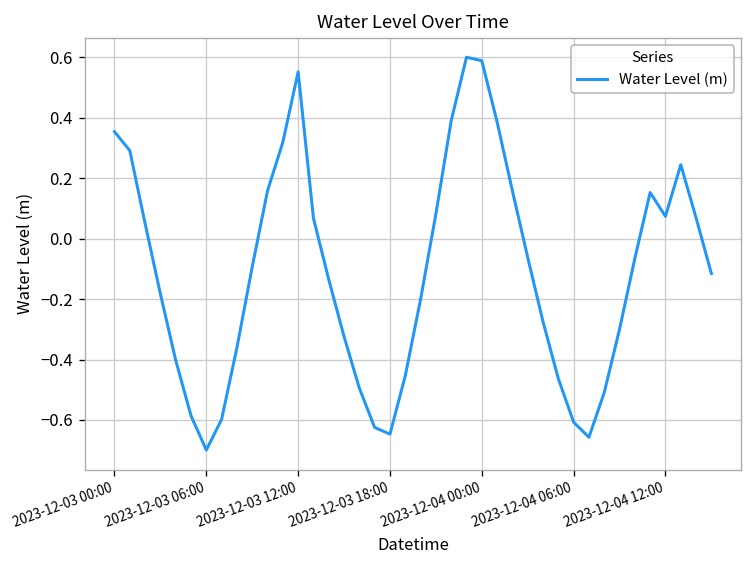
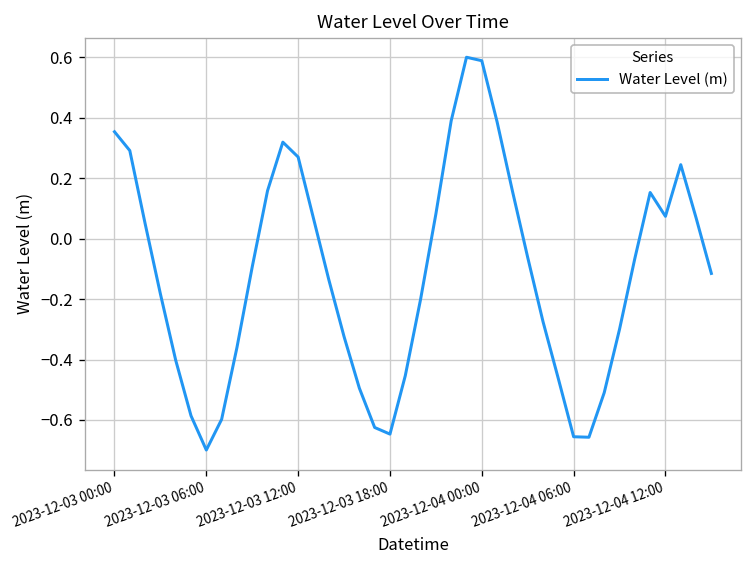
  {
    "2023-12-03 00:00": 0.35,
    "2023-12-03 06:00": -0.70,
-   "2023-12-03 12:00": 0.55,
+   "2023-12-03 12:00": 0.27,
    "2023-12-03 18:00": -0.65,
    "2023-12-04 00:00": 0.59,
-   "2023-12-04 06:00": -0.61,
+   "2023-12-04 06:00": -0.66,
    "2023-12-04 12:00": 0.07
  }
